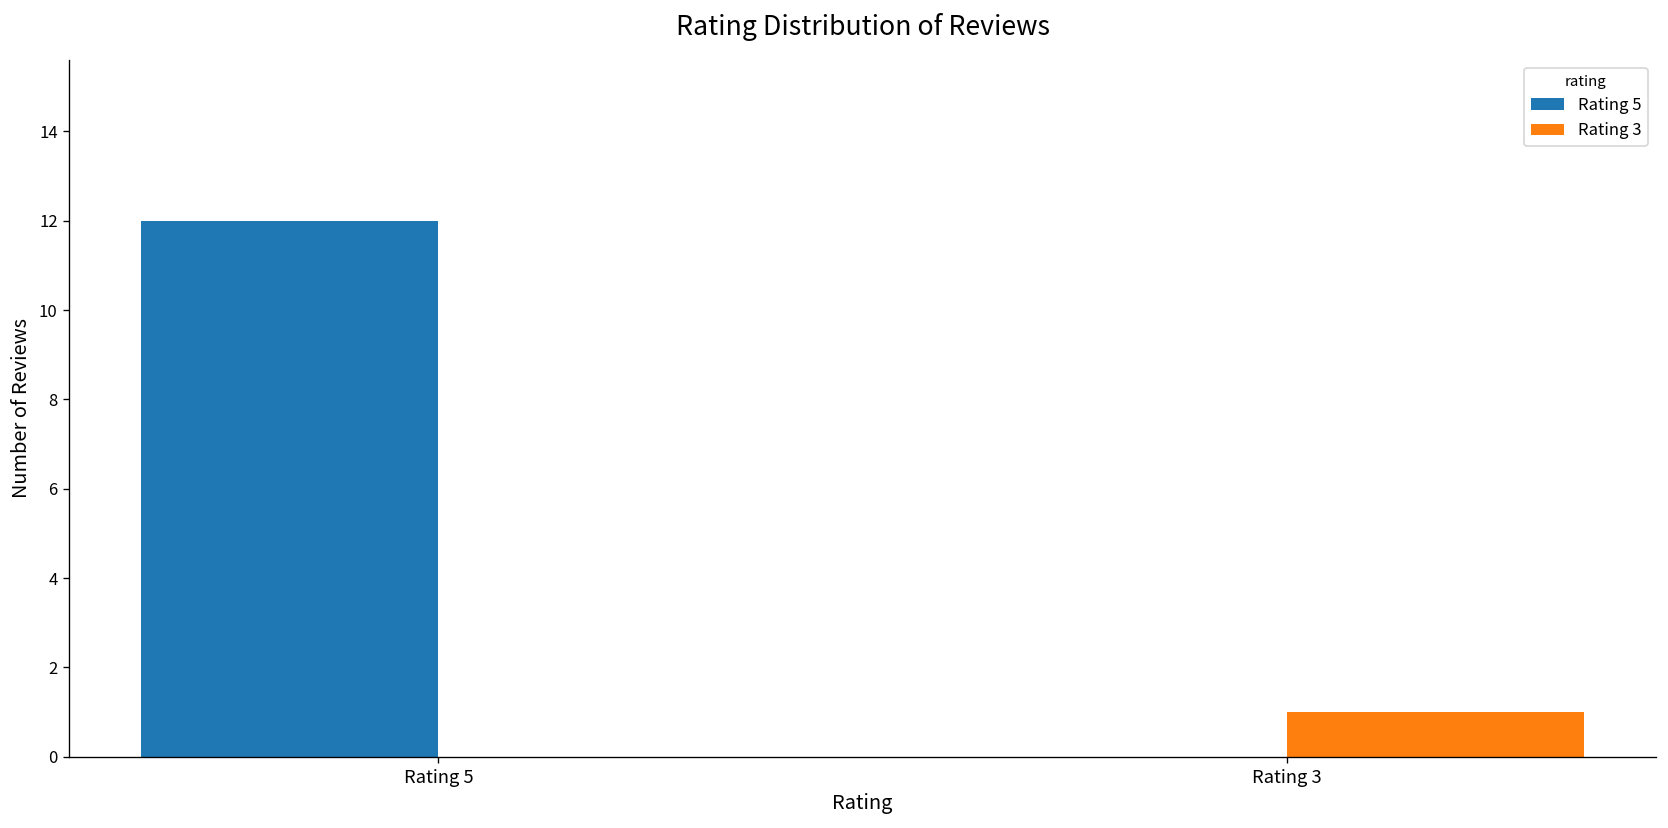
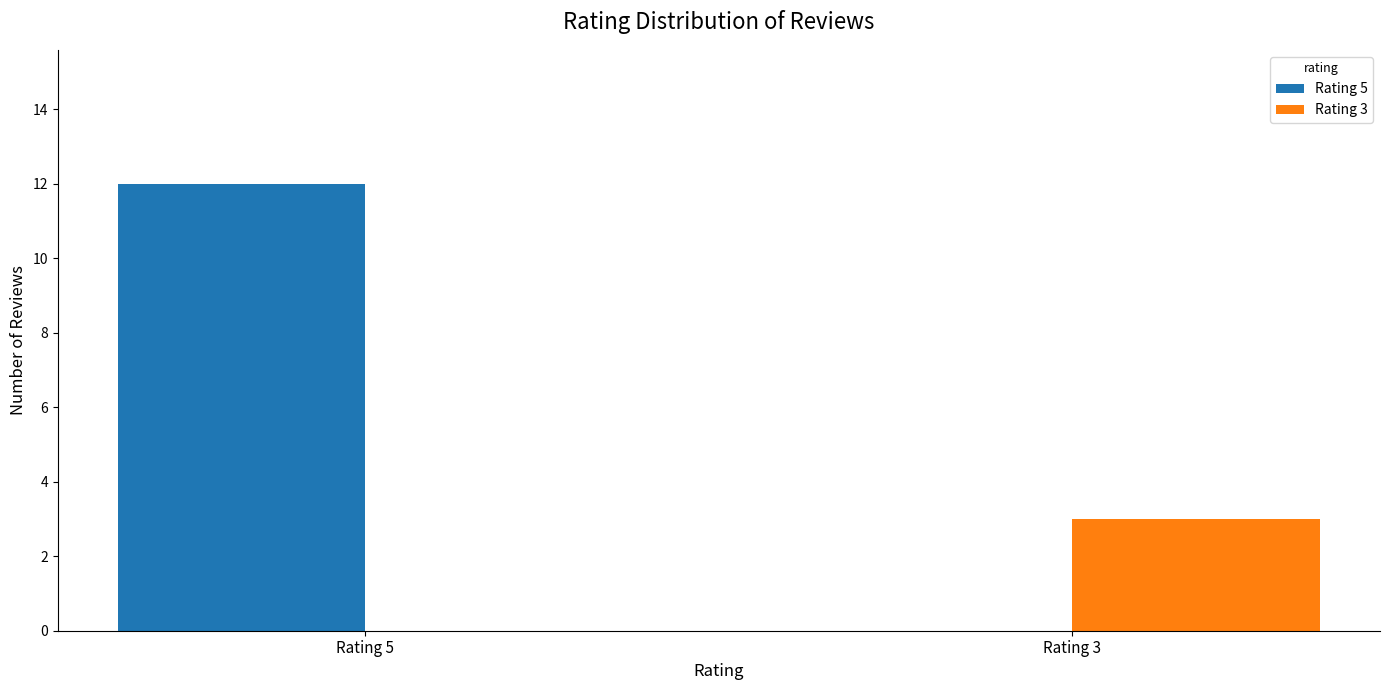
  {
    "Rating 5": {
      "Rating 5": 12,
      "Rating 3": 0
    },
    "Rating 3": {
      "Rating 5": 0,
-     "Rating 3": 1
+     "Rating 3": 3
    }
  }
